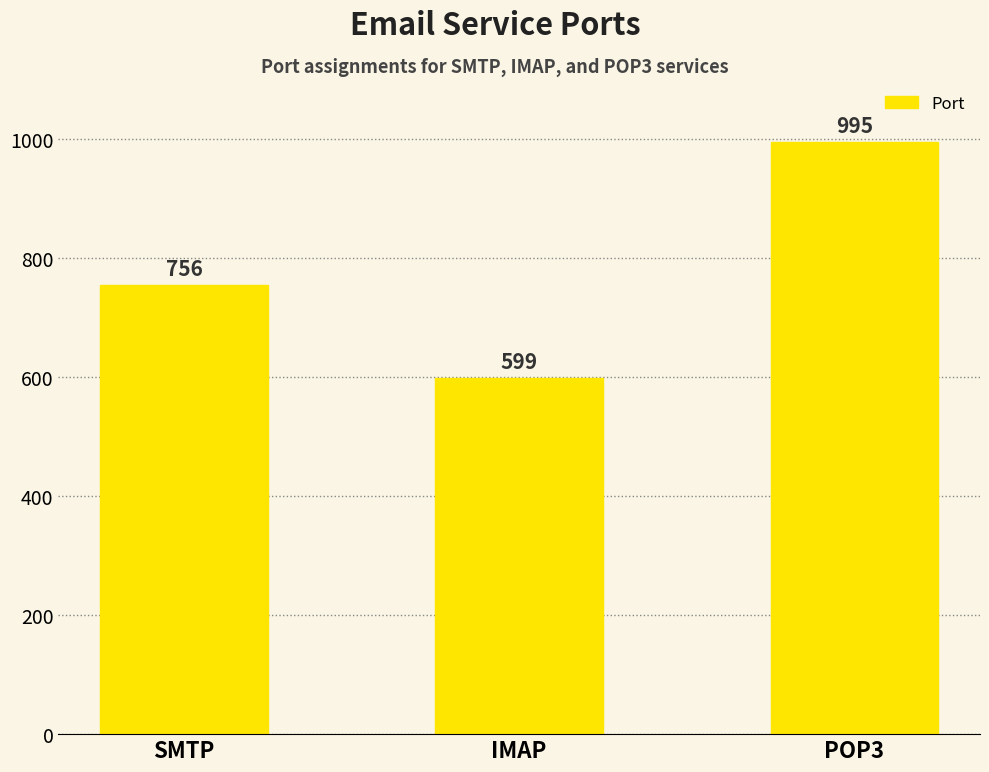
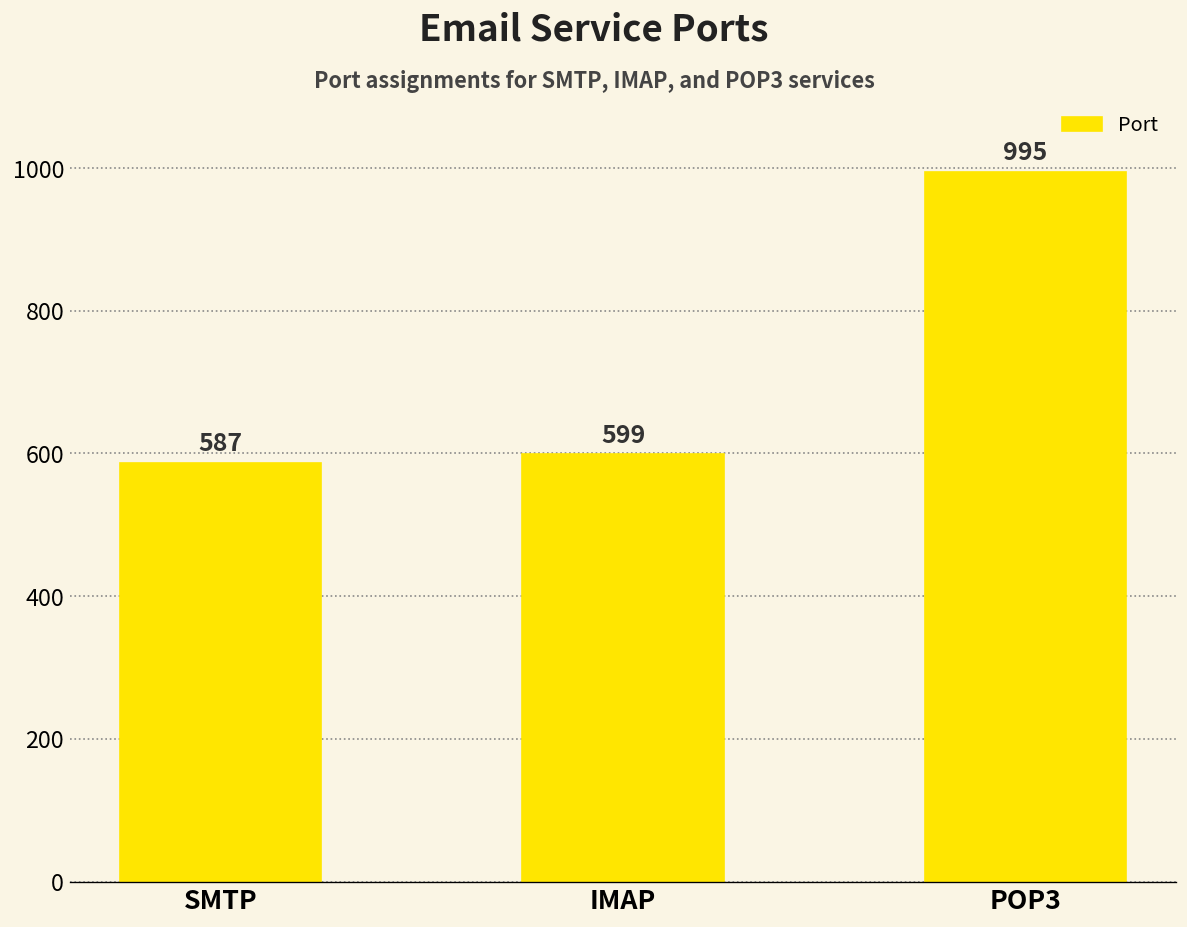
  {
-   "SMTP": 756,
+   "SMTP": 587,
    "IMAP": 599,
    "POP3": 995
  }
